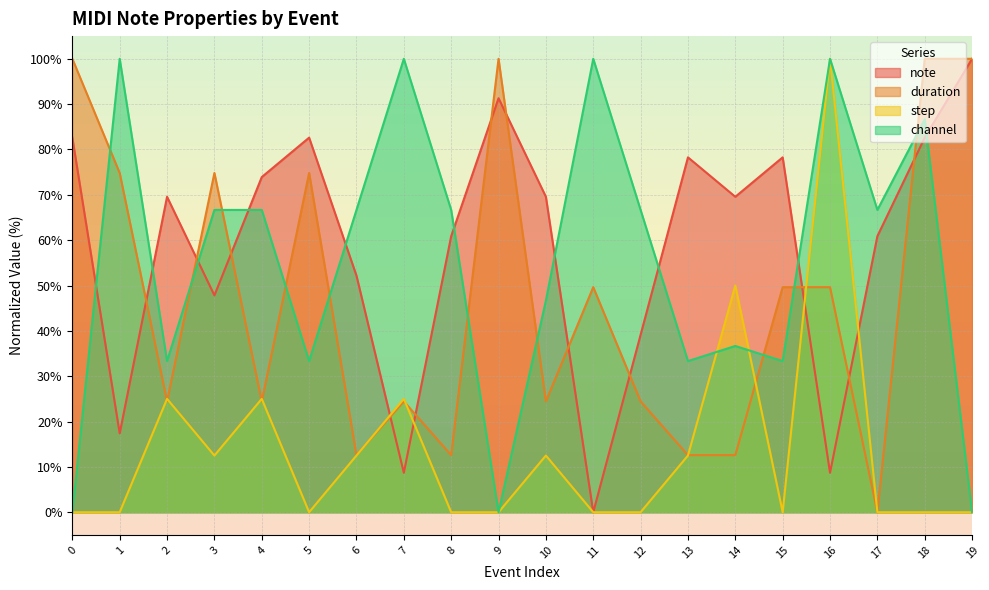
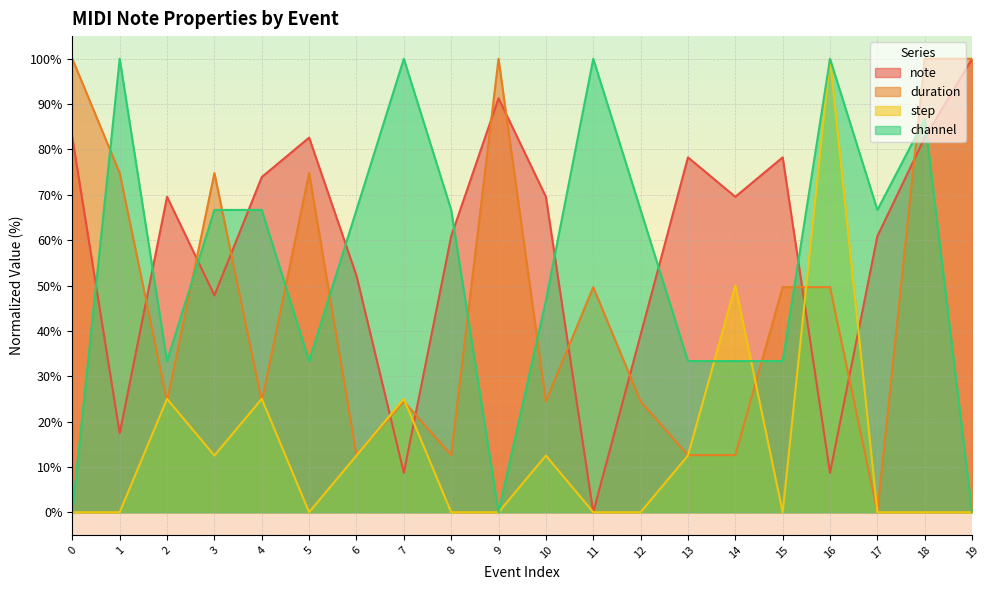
  {
    "step": {
      "1": "0%",
      "3": "13%",
      "5": "0%",
      "8": "0%",
      "10": "13%",
      "12": "0%",
      "14": "50%",
      "15": "0%",
      "18": "0%"
    },
    "channel": {
      "1": "100%",
      "2": "33%",
      "3": "67%",
      "4": "67%",
      "5": "33%",
      "6": "67%",
      "7": "100%",
      "8": "67%",
      "10": "47%",
      "11": "100%",
      "12": "67%",
      "13": "33%",
-     "14": "37%",
+     "14": "33%",
      "15": "33%",
      "17": "67%"
    }
  }
